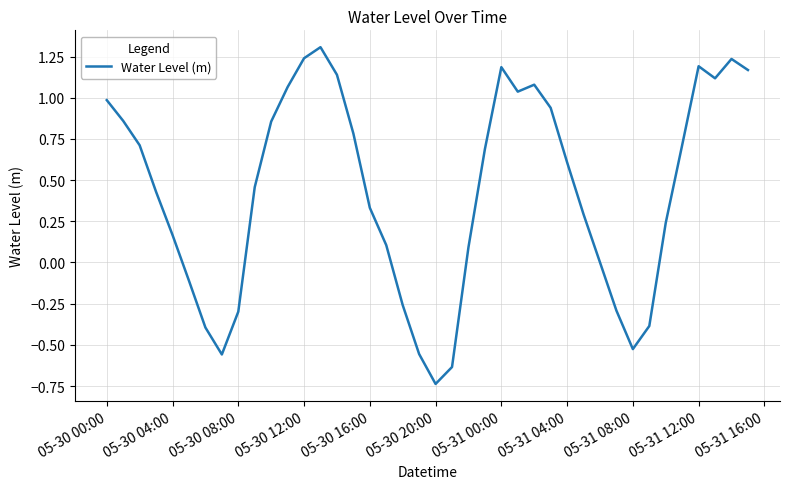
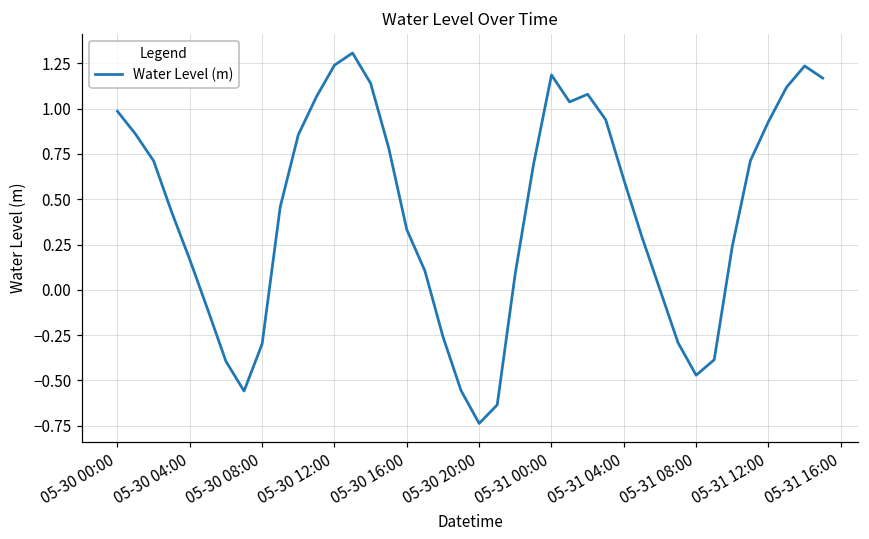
  {
    "05-30 00:00": 0.99,
    "05-30 04:00": 0.17,
    "05-30 08:00": -0.30,
    "05-30 12:00": 1.24,
    "05-30 16:00": 0.33,
    "05-30 20:00": -0.74,
    "05-31 00:00": 1.19,
    "05-31 04:00": 0.61,
-   "05-31 08:00": -0.53,
-   "05-31 12:00": 1.19
+   "05-31 08:00": -0.47,
+   "05-31 12:00": 0.93
  }
